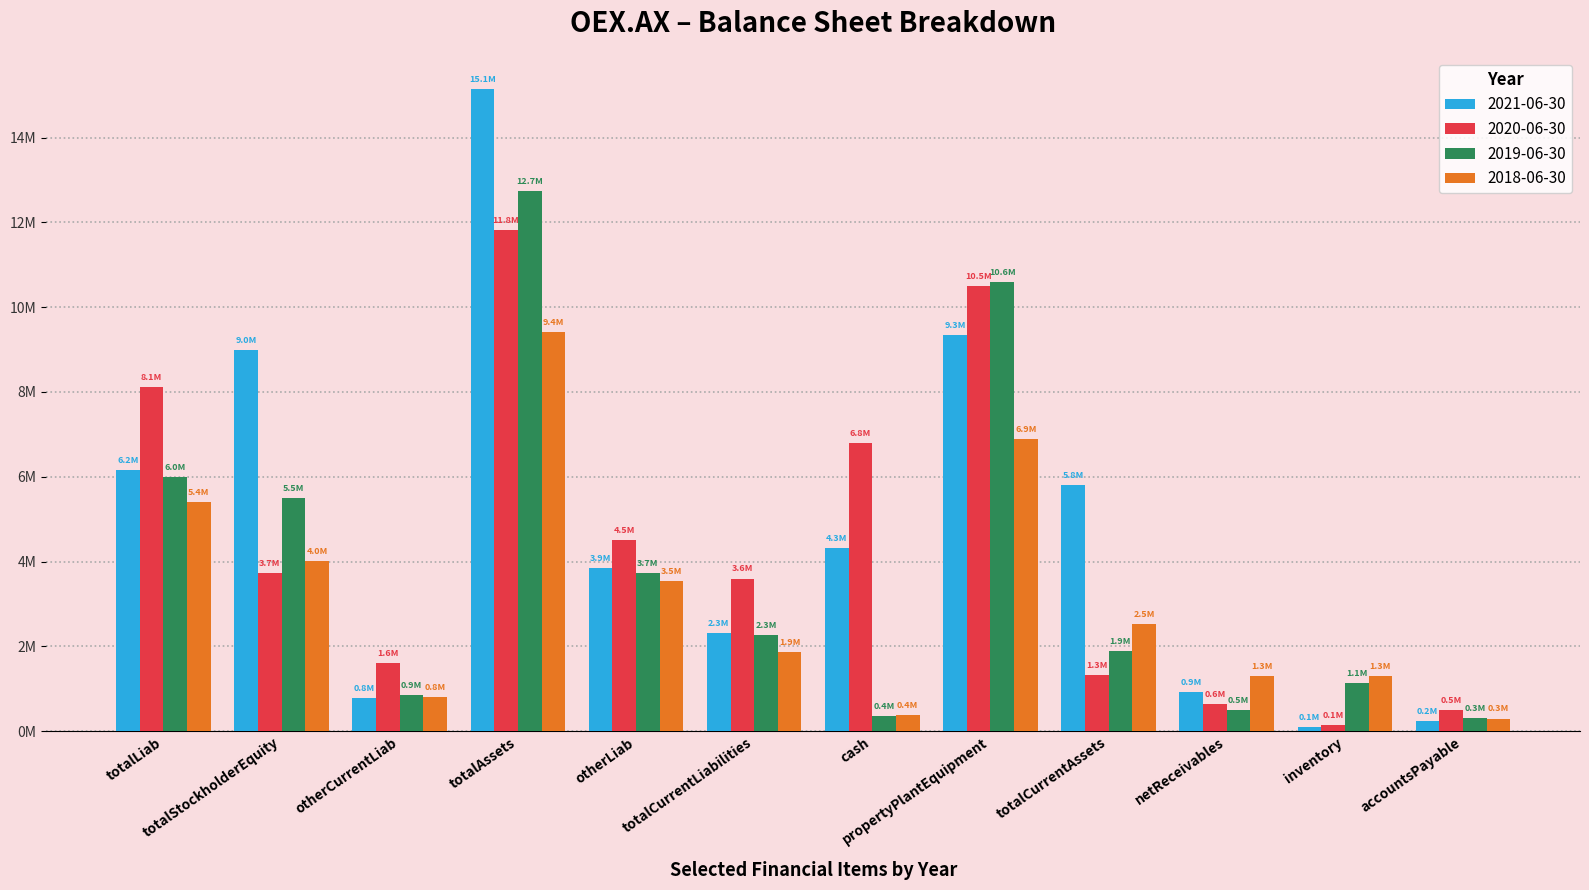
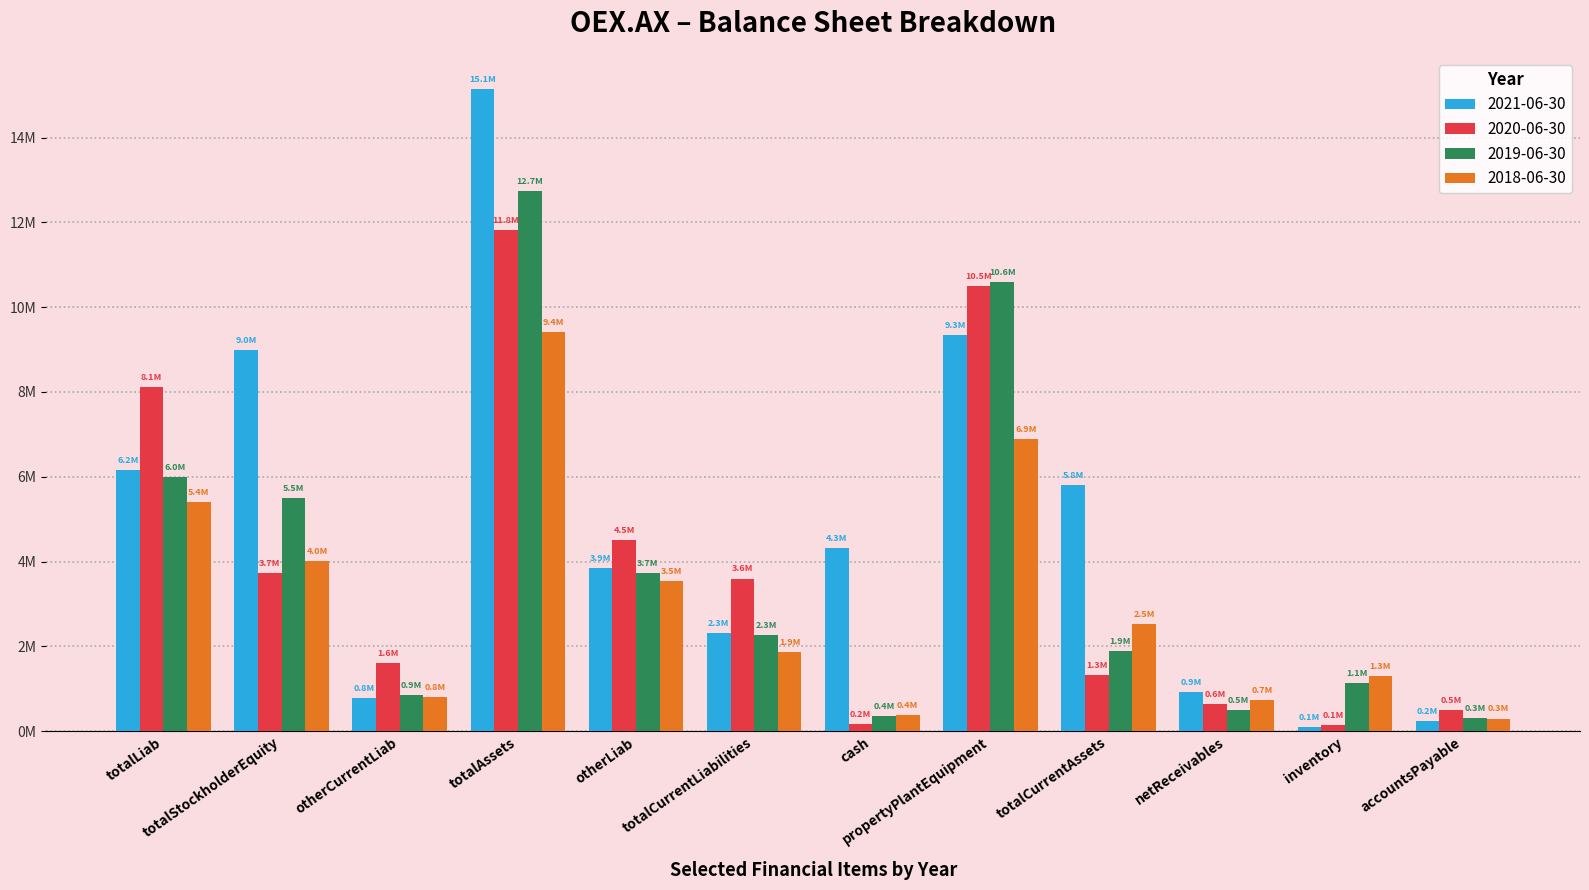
  {
    "2021-06-30": {
      "totalLiab": "6.2M",
      "totalStockholderEquity": "9.0M",
      "otherCurrentLiab": "0.8M",
      "totalAssets": "15.1M",
      "otherLiab": "3.9M",
      "totalCurrentLiabilities": "2.3M",
      "cash": "4.3M",
      "propertyPlantEquipment": "9.3M",
      "totalCurrentAssets": "5.8M",
      "netReceivables": "0.9M",
      "inventory": "0.1M",
      "accountsPayable": "0.2M"
    },
    "2020-06-30": {
      "totalLiab": "8.1M",
      "totalStockholderEquity": "3.7M",
      "otherCurrentLiab": "1.6M",
      "totalAssets": "11.8M",
      "otherLiab": "4.5M",
      "totalCurrentLiabilities": "3.6M",
-     "cash": "6.8M",
+     "cash": "0.2M",
      "propertyPlantEquipment": "10.5M",
      "totalCurrentAssets": "1.3M",
      "netReceivables": "0.6M",
      "inventory": "0.1M",
      "accountsPayable": "0.5M"
    },
    "2019-06-30": {
      "totalLiab": "6.0M",
      "totalStockholderEquity": "5.5M",
      "otherCurrentLiab": "0.9M",
      "totalAssets": "12.7M",
      "otherLiab": "3.7M",
      "totalCurrentLiabilities": "2.3M",
      "cash": "0.4M",
      "propertyPlantEquipment": "10.6M",
      "totalCurrentAssets": "1.9M",
      "netReceivables": "0.5M",
      "inventory": "1.1M",
      "accountsPayable": "0.3M"
    },
    "2018-06-30": {
      "totalLiab": "5.4M",
      "totalStockholderEquity": "4.0M",
      "otherCurrentLiab": "0.8M",
      "totalAssets": "9.4M",
      "otherLiab": "3.5M",
      "totalCurrentLiabilities": "1.9M",
      "cash": "0.4M",
      "propertyPlantEquipment": "6.9M",
      "totalCurrentAssets": "2.5M",
-     "netReceivables": "1.3M",
+     "netReceivables": "0.7M",
      "inventory": "1.3M",
      "accountsPayable": "0.3M"
    }
  }
